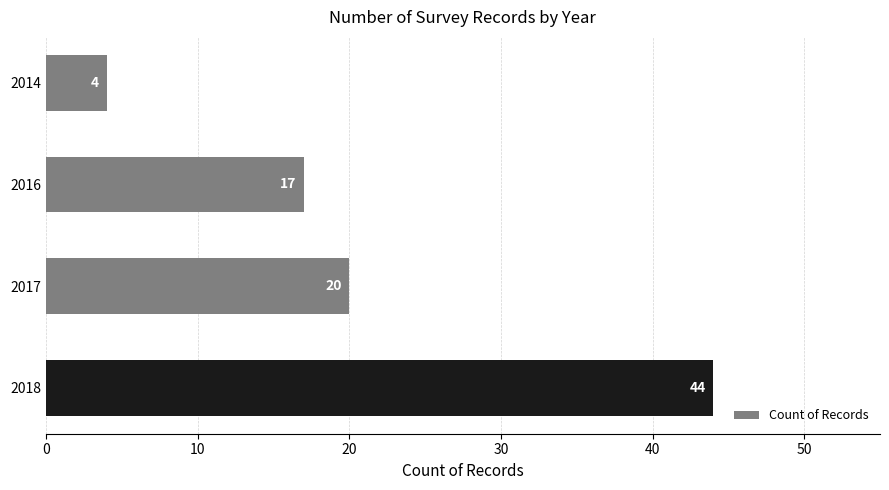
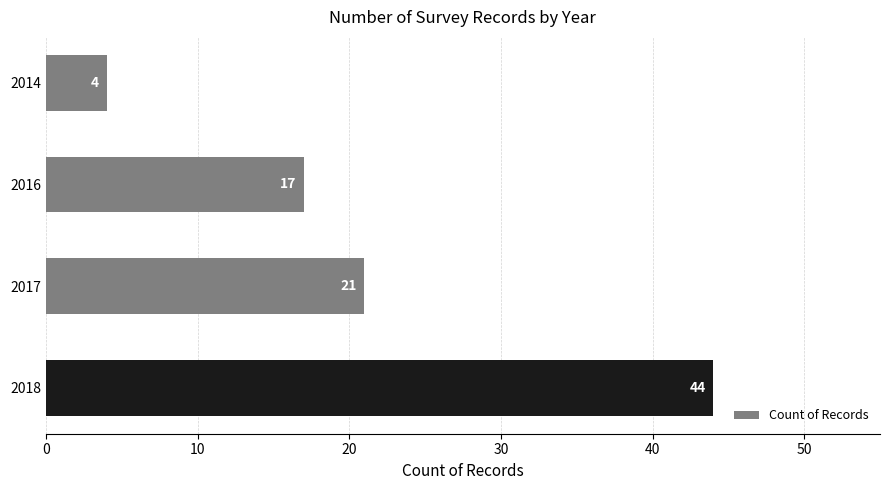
  {
    "2014": 4,
    "2016": 17,
-   "2017": 20,
+   "2017": 21,
    "2018": 44
  }
